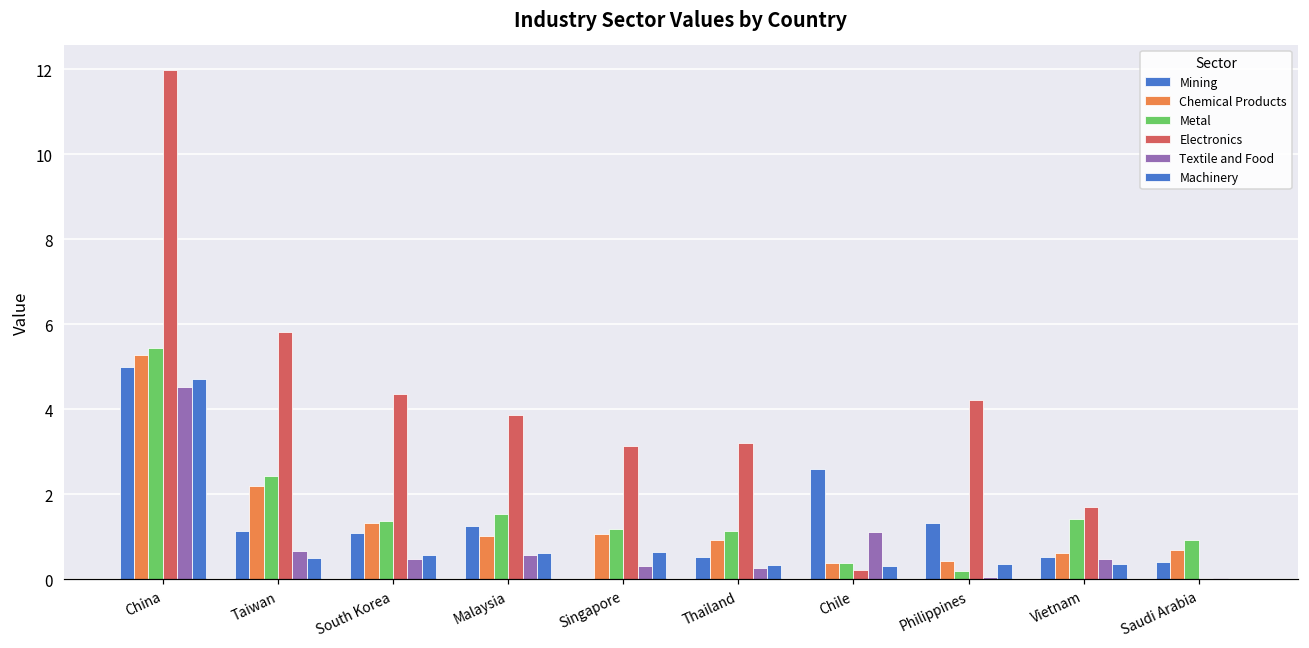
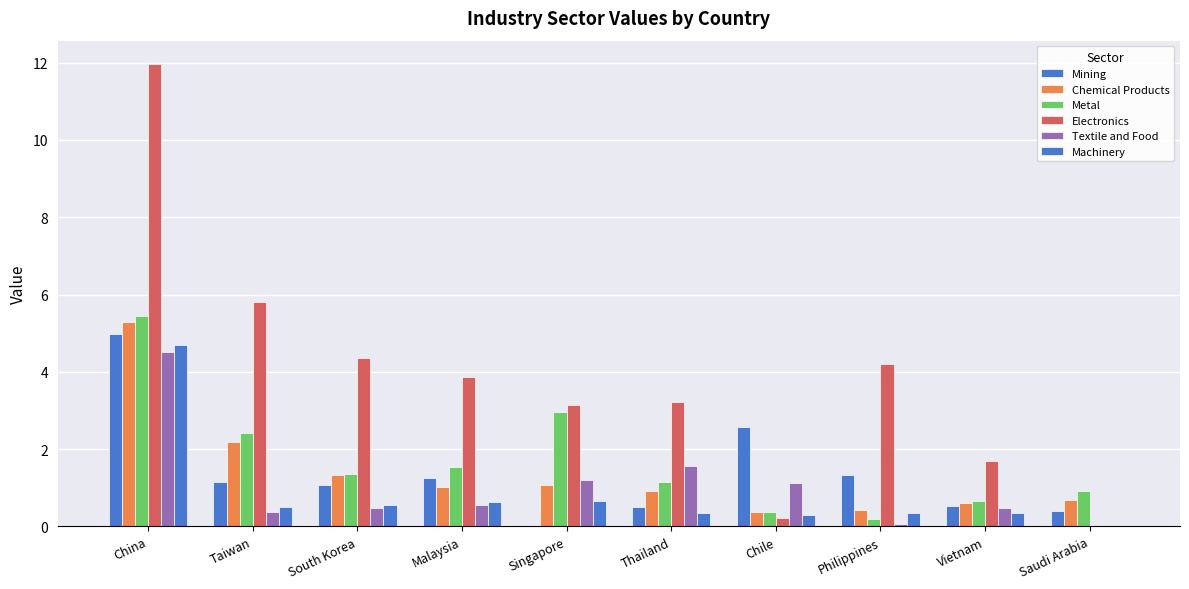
  {
    "Metal": {
      "China": 5.4,
      "Taiwan": 2.4,
      "South Korea": 1.4,
      "Malaysia": 1.5,
-     "Singapore": 1.2,
+     "Singapore": 3.0,
      "Thailand": 1.1,
      "Chile": 0.4,
      "Philippines": 0.2,
-     "Vietnam": 1.4,
+     "Vietnam": 0.7,
      "Saudi Arabia": 0.9
    },
    "Textile and Food": {
      "China": 4.5,
-     "Taiwan": 0.7,
+     "Taiwan": 0.4,
      "South Korea": 0.5,
      "Malaysia": 0.6,
-     "Singapore": 0.3,
-     "Thailand": 0.3,
+     "Singapore": 1.2,
+     "Thailand": 1.6,
      "Chile": 1.1,
      "Vietnam": 0.5
    }
  }
